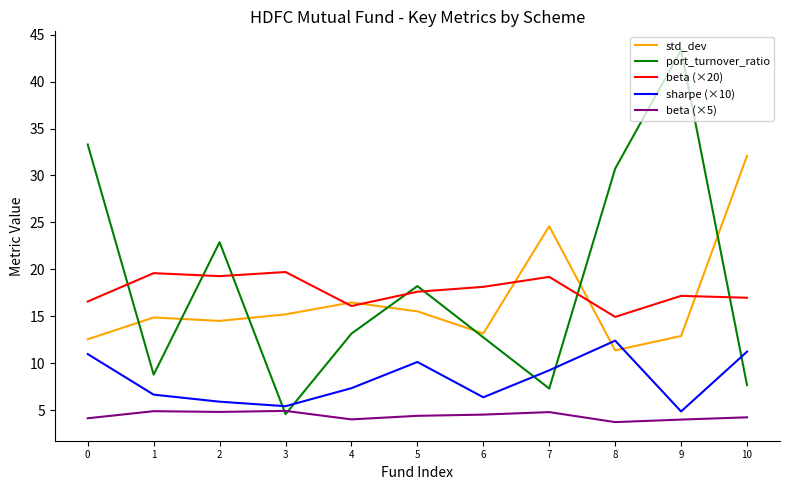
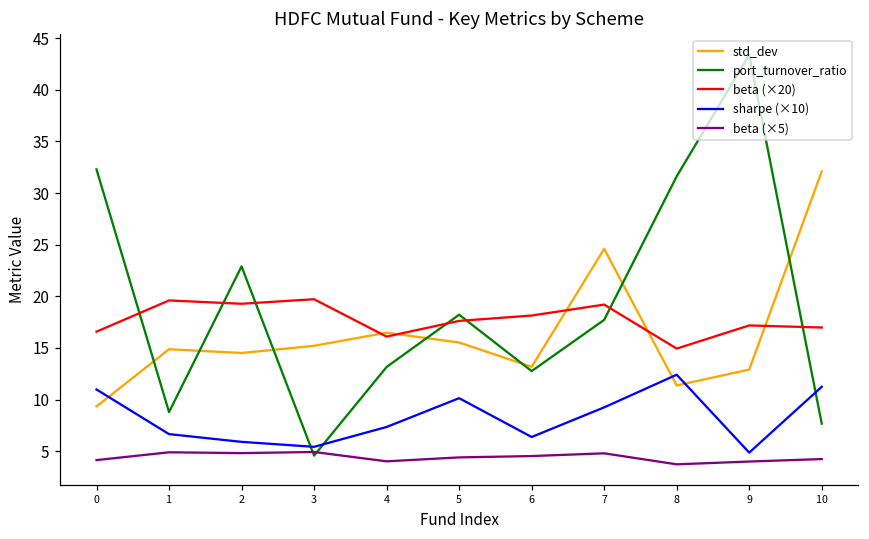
  {
    "std_dev": {
-     "0": 13,
+     "0": 9,
      "1": 15,
      "2": 15,
      "3": 15,
      "4": 16,
      "5": 16,
      "6": 13,
      "7": 25,
      "8": 11,
      "9": 13,
      "10": 32
    },
    "port_turnover_ratio": {
-     "0": 33,
+     "0": 32,
      "1": 9,
      "2": 23,
      "3": 5,
      "4": 13,
      "5": 18,
      "6": 13,
-     "7": 7,
-     "8": 31,
+     "7": 18,
+     "8": 32,
      "10": 8
    },
    "beta (×20)": {
      "0": 17,
      "1": 20,
      "2": 19,
      "3": 20,
      "4": 16,
      "5": 18,
      "6": 18,
      "7": 19,
      "8": 15,
      "9": 17,
      "10": 17
    },
    "sharpe (×10)": {
      "0": 11,
      "1": 7,
      "2": 6,
      "3": 5,
      "4": 7,
      "5": 10,
      "6": 6,
      "7": 9,
      "8": 12,
      "9": 5,
      "10": 11
    },
    "beta (×5)": {
      "0": 4,
      "1": 5,
      "2": 5,
      "3": 5,
      "4": 4,
      "5": 4,
      "6": 5,
      "7": 5,
      "8": 4,
      "9": 4,
      "10": 4
    }
  }
